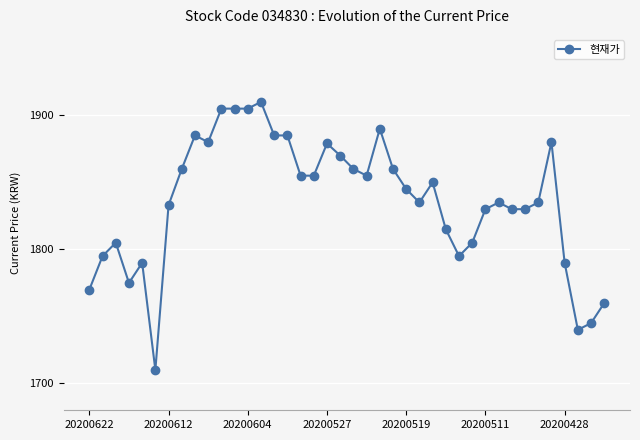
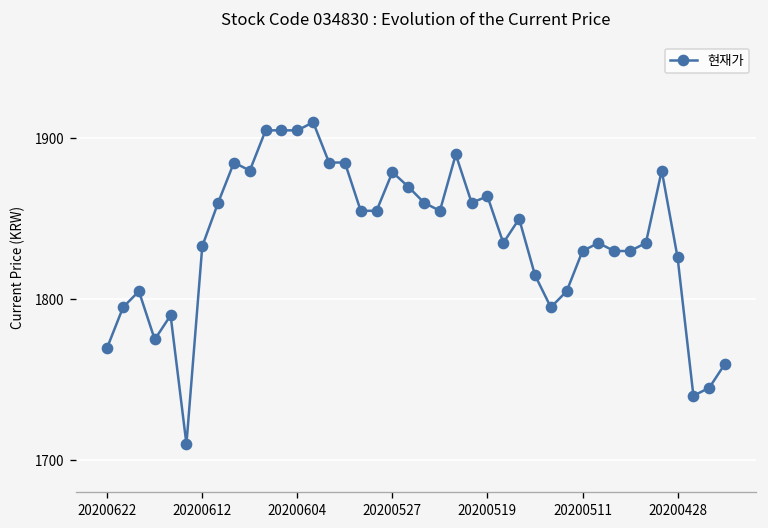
  {
    "20200622": 1770,
    "20200612": 1833,
    "20200604": 1905,
    "20200527": 1879,
-   "20200519": 1845,
+   "20200519": 1864,
    "20200511": 1830,
-   "20200428": 1790
+   "20200428": 1826
  }
